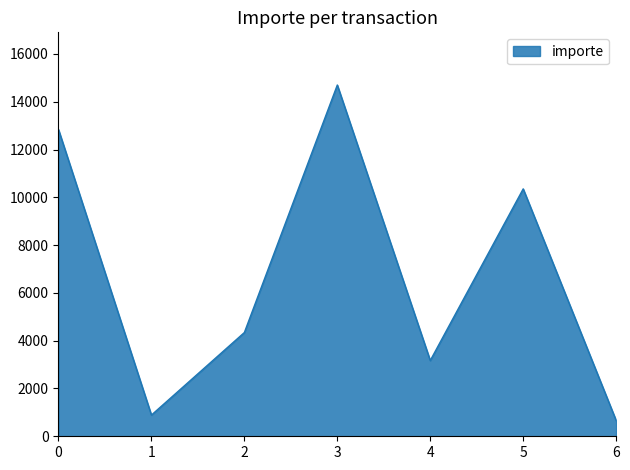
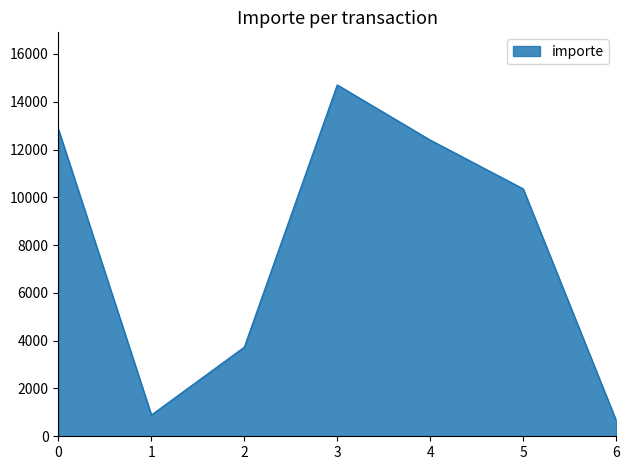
  {
    "0": 12800,
    "1": 900,
-   "2": 4300,
+   "2": 3700,
    "3": 14700,
-   "4": 3200,
+   "4": 12400,
    "5": 10400,
    "6": 700
  }
